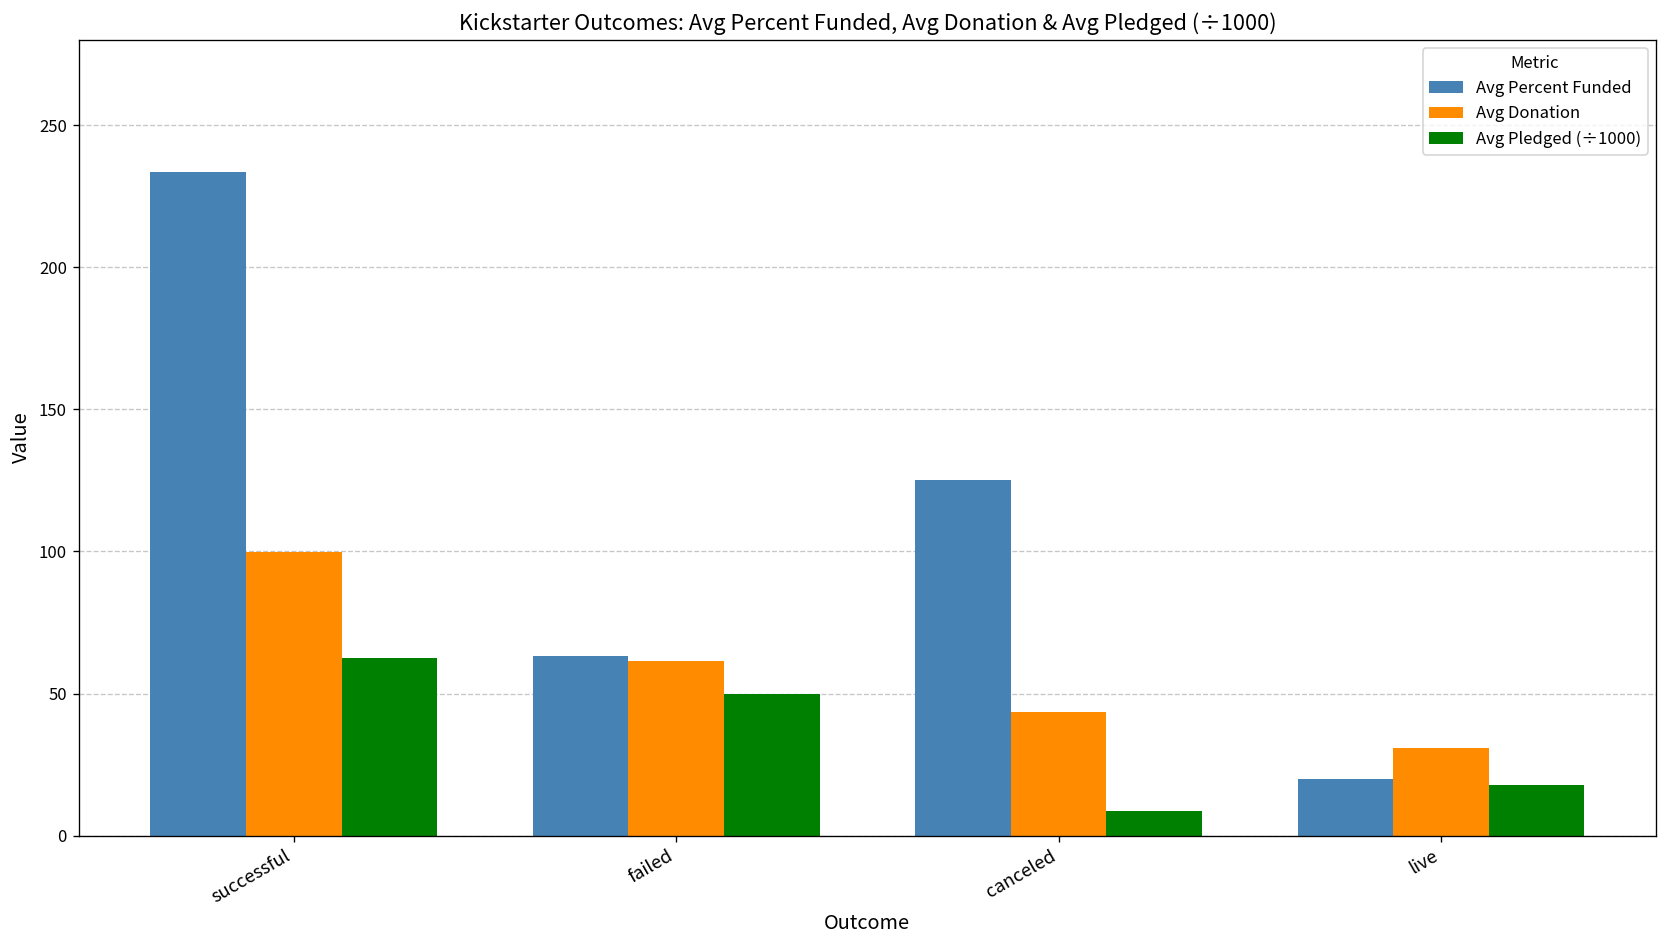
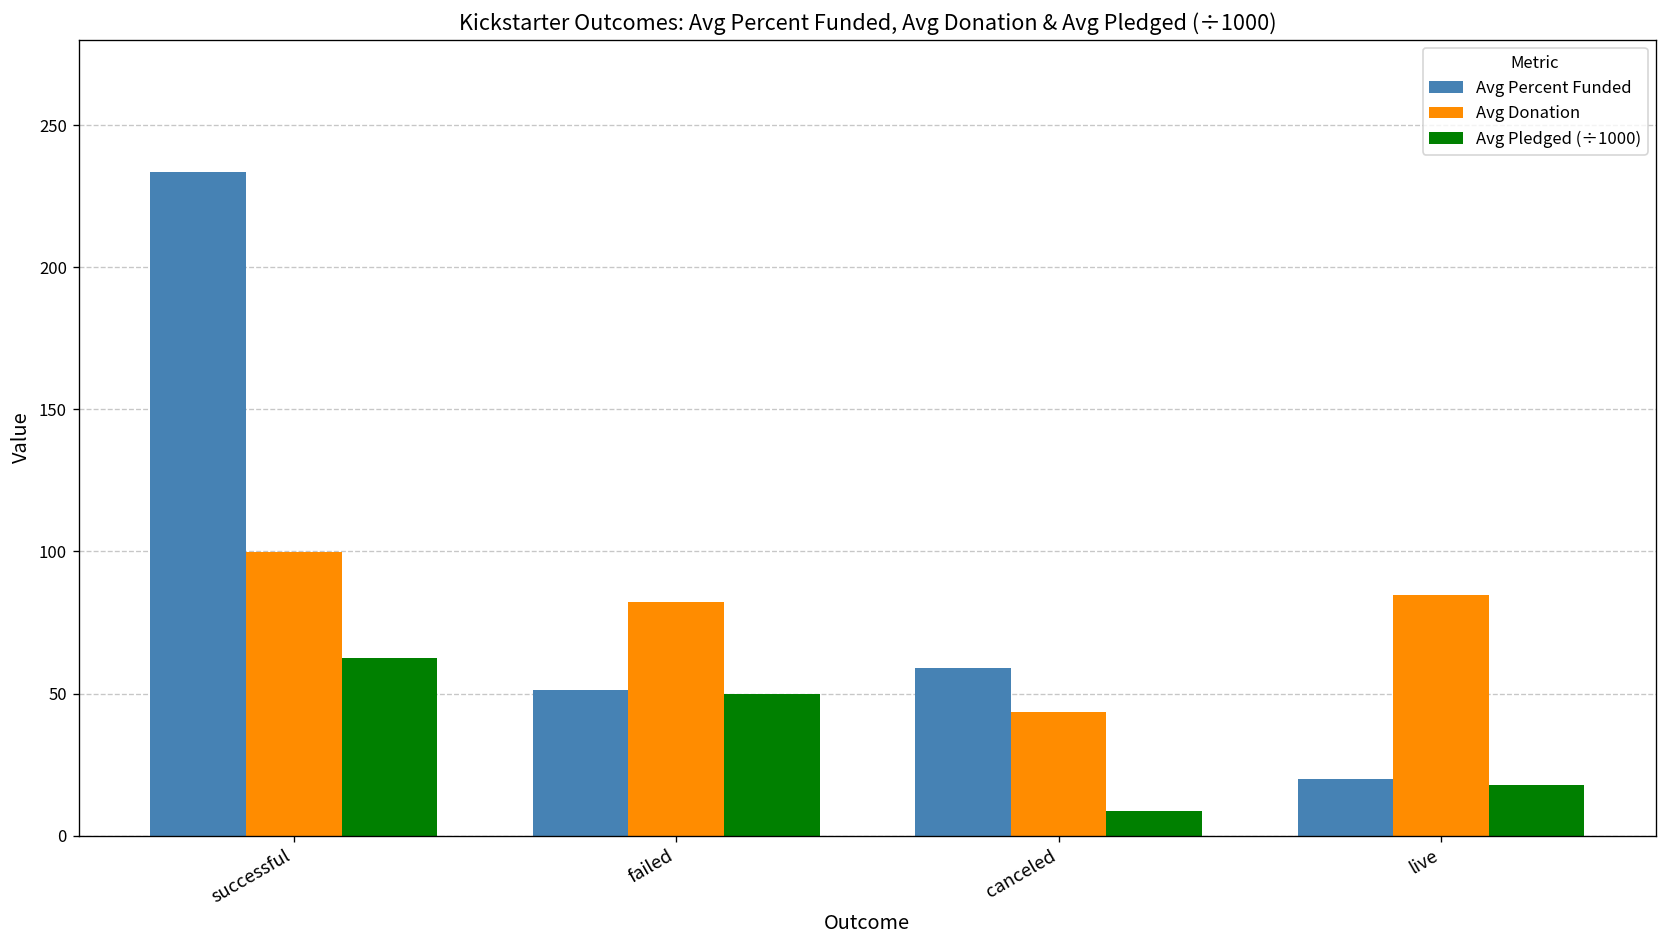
  {
    "Avg Percent Funded": {
      "successful": 233,
-     "failed": 63,
-     "canceled": 125,
+     "failed": 51,
+     "canceled": 59,
      "live": 20
    },
    "Avg Donation": {
      "successful": 100,
-     "failed": 61,
+     "failed": 82,
      "canceled": 44,
-     "live": 31
+     "live": 85
    },
    "Avg Pledged (÷1000)": {
      "successful": 62,
      "failed": 50,
      "canceled": 9,
      "live": 18
    }
  }
